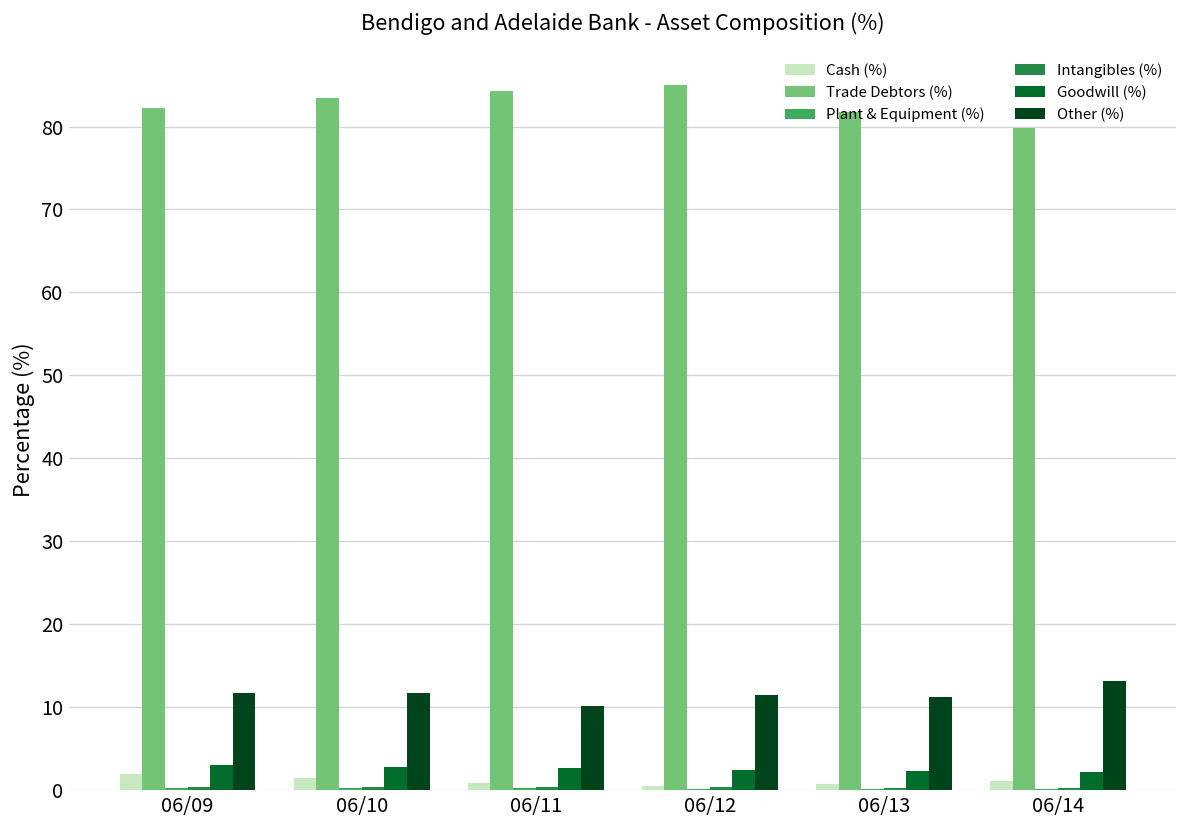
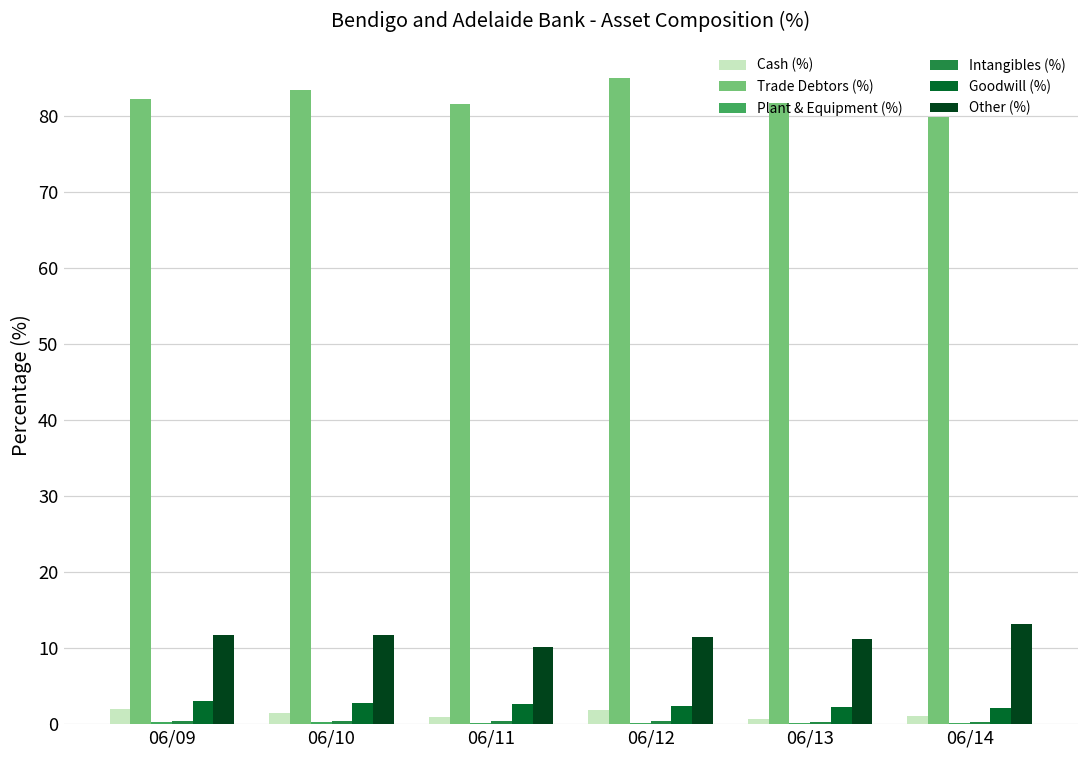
  {
    "Cash (%)": {
      "06/09": 2,
      "06/10": 1,
      "06/11": 1,
-     "06/12": 1,
+     "06/12": 2,
      "06/13": 1,
      "06/14": 1
    },
    "Trade Debtors (%)": {
      "06/09": 82,
      "06/10": 83,
-     "06/11": 84,
+     "06/11": 82,
      "06/12": 85,
      "06/13": 82,
      "06/14": 80
    }
  }
